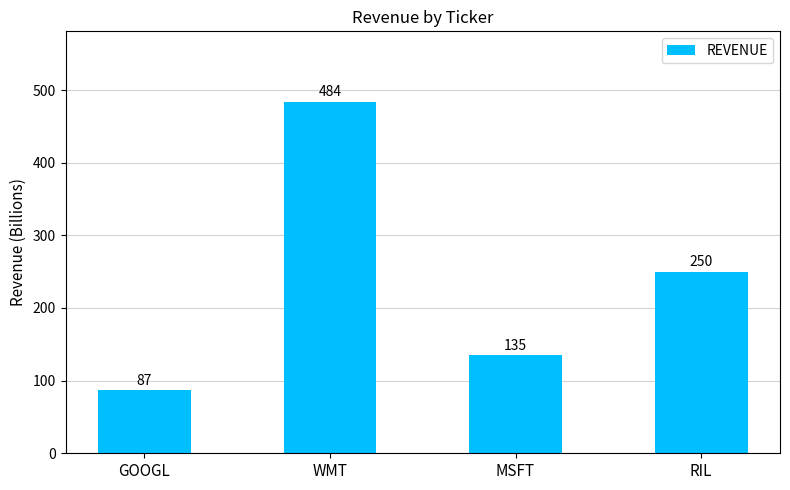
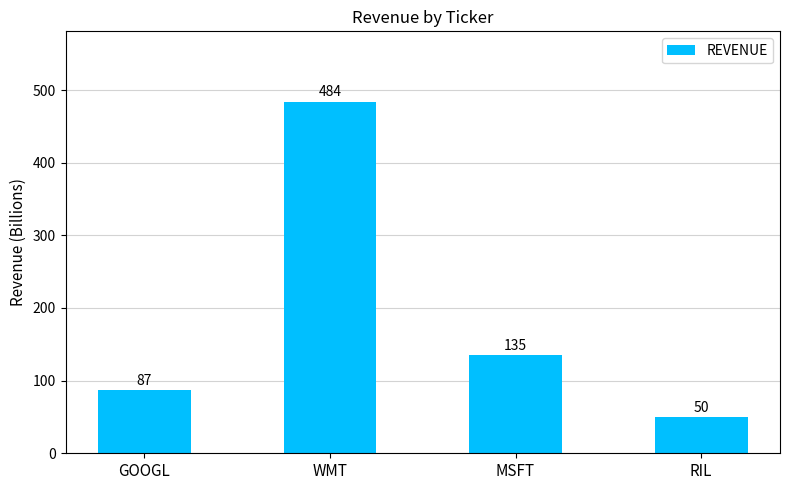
  {
    "GOOGL": 87,
    "WMT": 484,
    "MSFT": 135,
-   "RIL": 250
+   "RIL": 50
  }
